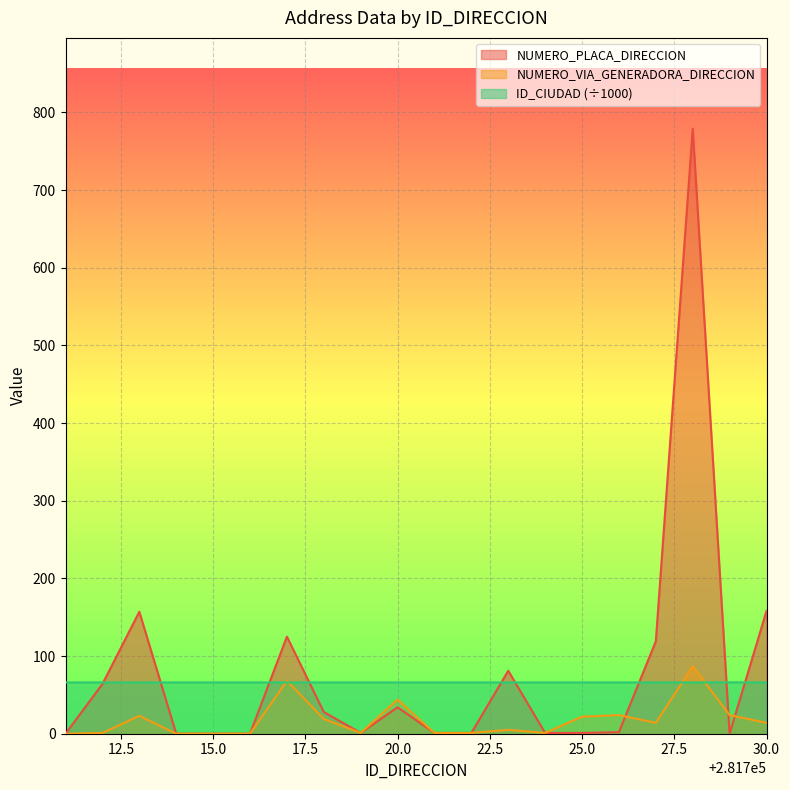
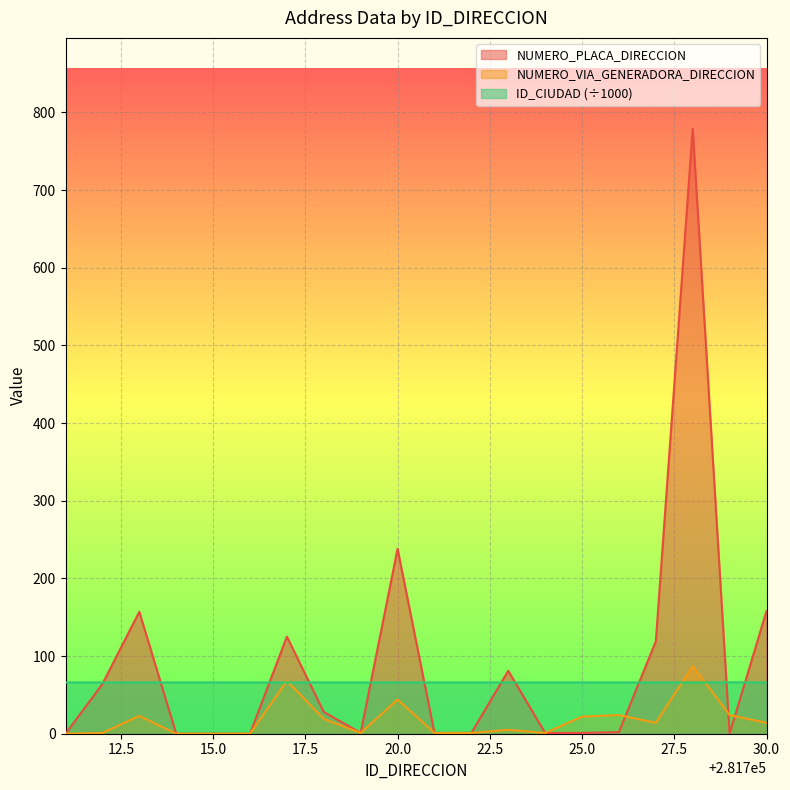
  {
    "NUMERO_PLACA_DIRECCION": {
-     "20.0": 30,
+     "20.0": 240,
      "25.0": 0,
      "30.0": 160
    },
    "NUMERO_VIA_GENERADORA_DIRECCION": {
      "20.0": 40,
      "25.0": 20,
      "30.0": 10
    },
    "ID_CIUDAD (÷1000)": {
      "15.0": 70,
      "20.0": 70,
      "25.0": 70,
      "30.0": 70
    }
  }
